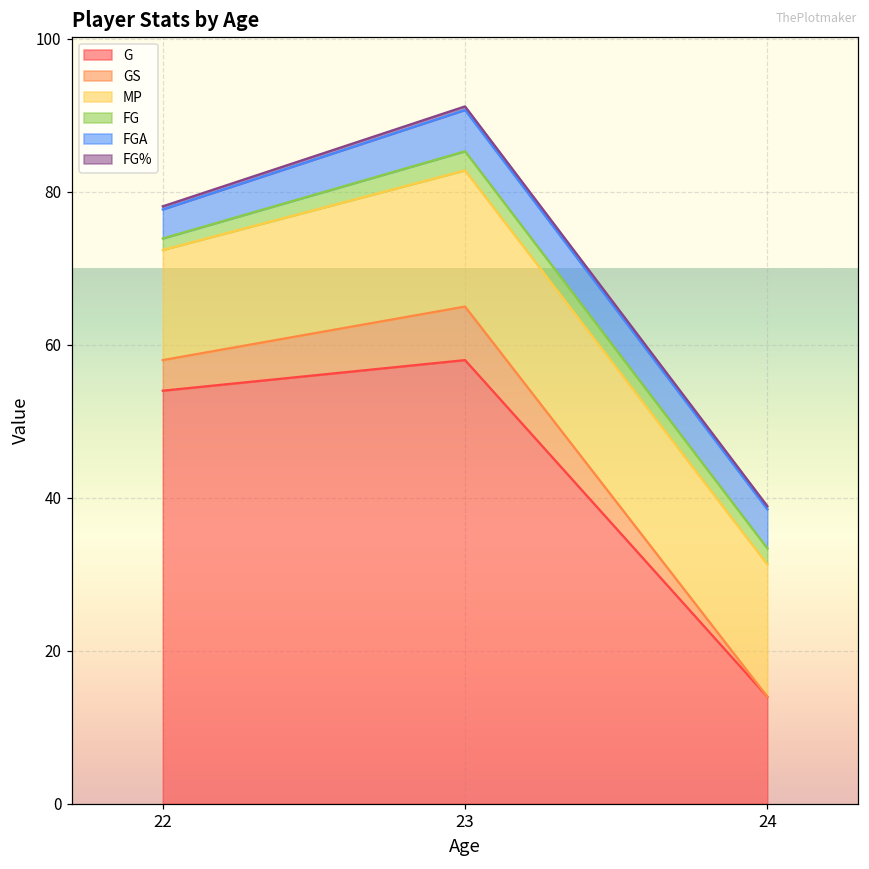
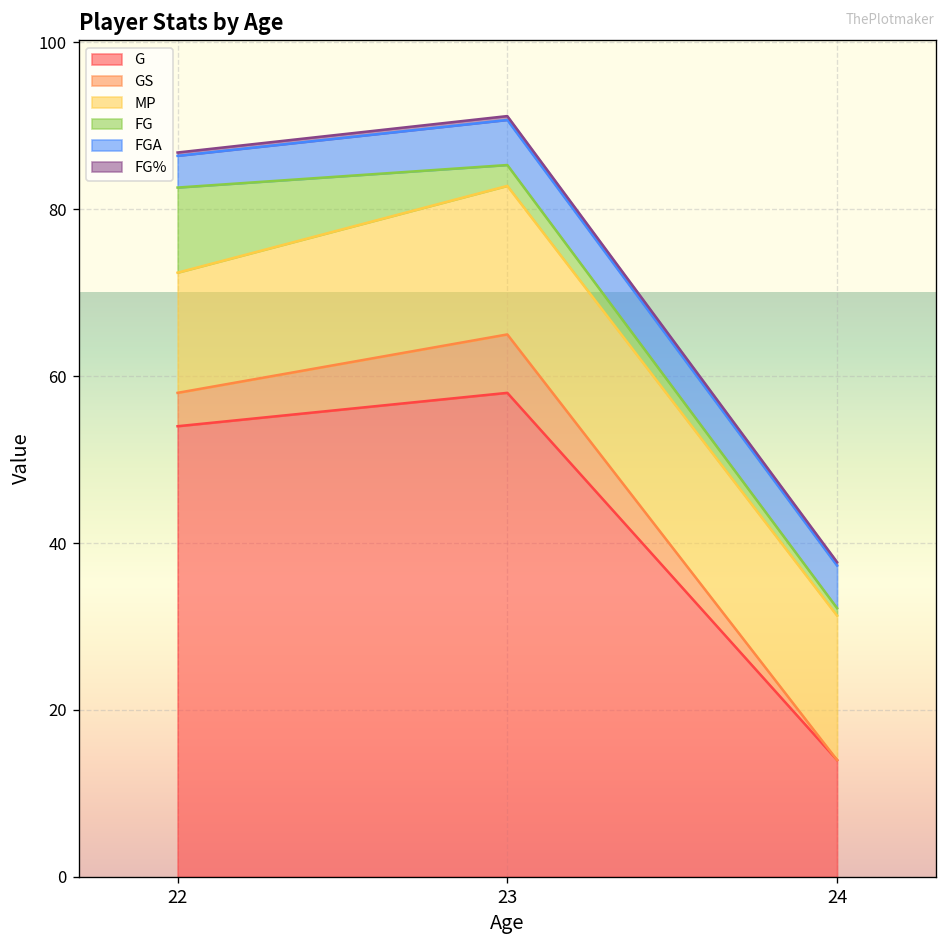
  {
    "FG": {
-     "22": 2,
+     "22": 10,
      "23": 3,
-     "24": 2
+     "24": 1
    },
    "FGA": {
      "22": 4,
      "23": 5,
      "24": 5
    },
    "FG%": {
      "22": 0,
      "23": 0,
      "24": 0
    }
  }
